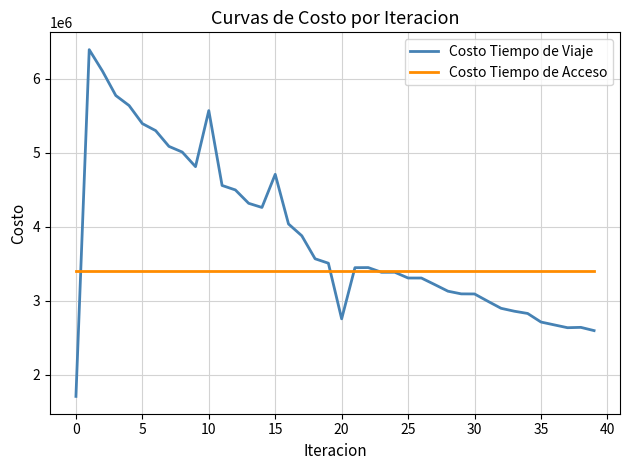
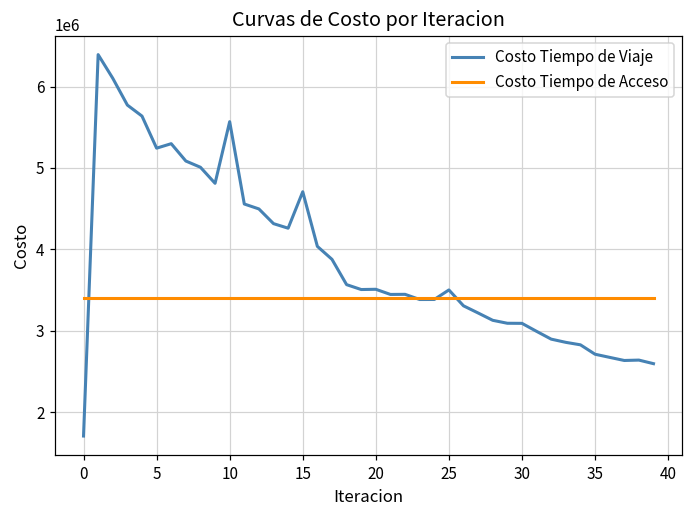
  {
    "Costo Tiempo de Viaje": {
      "0": 1700000,
-     "5": 5400000,
+     "5": 5200000,
      "10": 5600000,
      "15": 4700000,
-     "20": 2800000,
-     "25": 3300000,
+     "20": 3500000,
+     "25": 3500000,
      "30": 3100000,
      "35": 2700000
    },
    "Costo Tiempo de Acceso": {
      "0": 3400000,
      "5": 3400000,
      "10": 3400000,
      "15": 3400000,
      "20": 3400000,
      "25": 3400000,
      "30": 3400000,
      "35": 3400000
    }
  }
